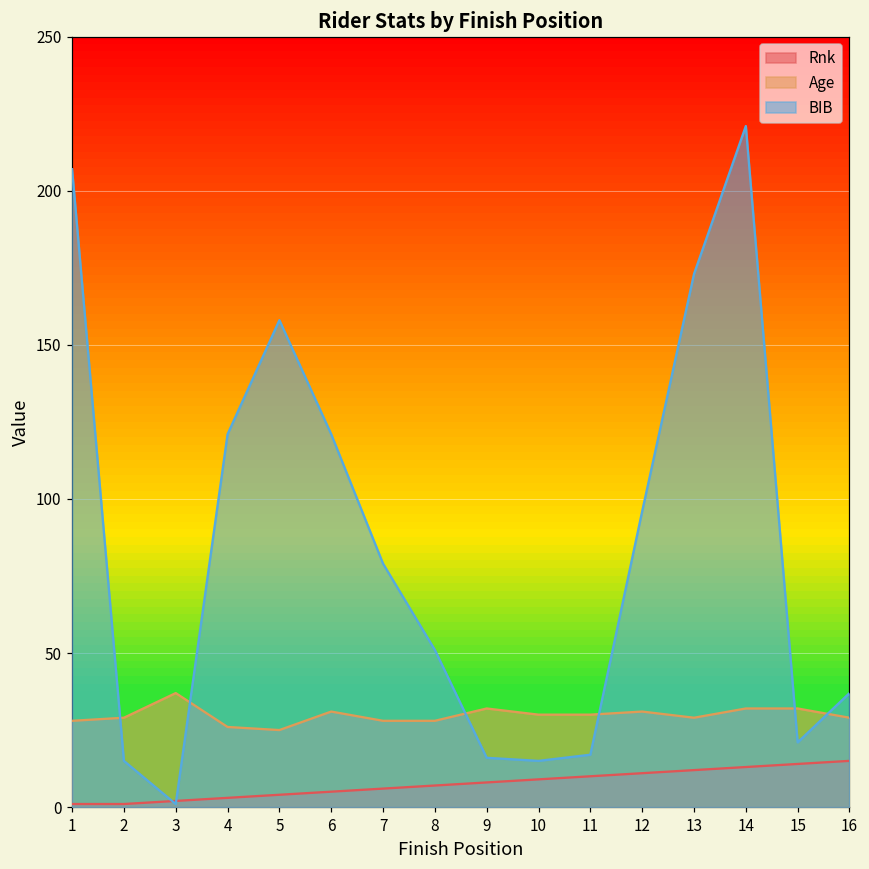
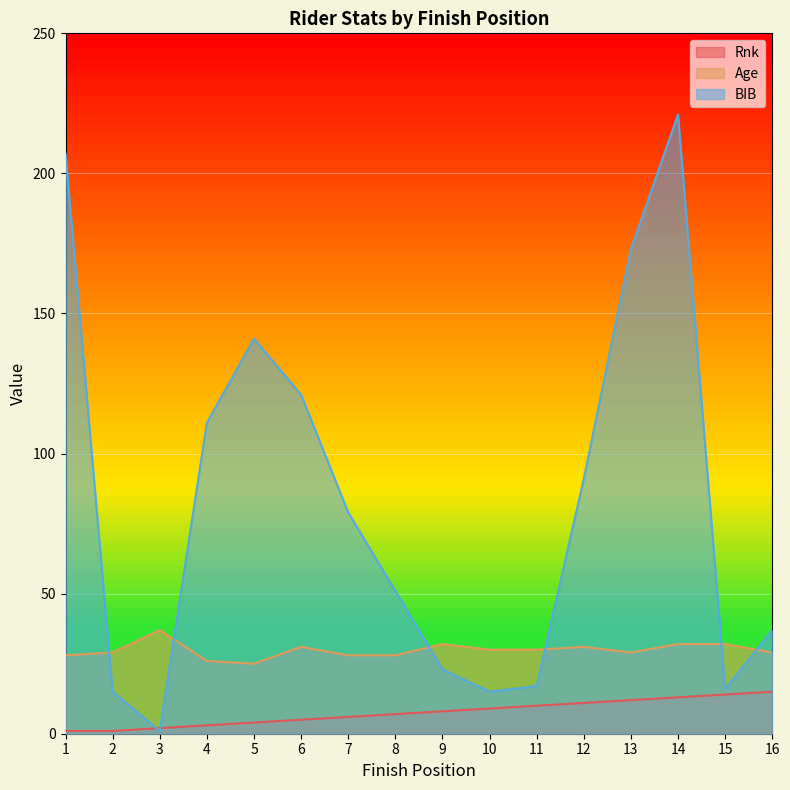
  {
    "BIB": {
      "1": 207,
      "2": 15,
      "3": 1,
-     "4": 121,
-     "5": 158,
+     "4": 111,
+     "5": 141,
      "6": 121,
      "7": 79,
      "8": 51,
-     "9": 16,
+     "9": 23,
      "10": 15,
      "11": 17,
-     "12": 96,
+     "12": 91,
      "13": 173,
      "14": 221,
-     "15": 21,
+     "15": 16,
      "16": 37
    }
  }
